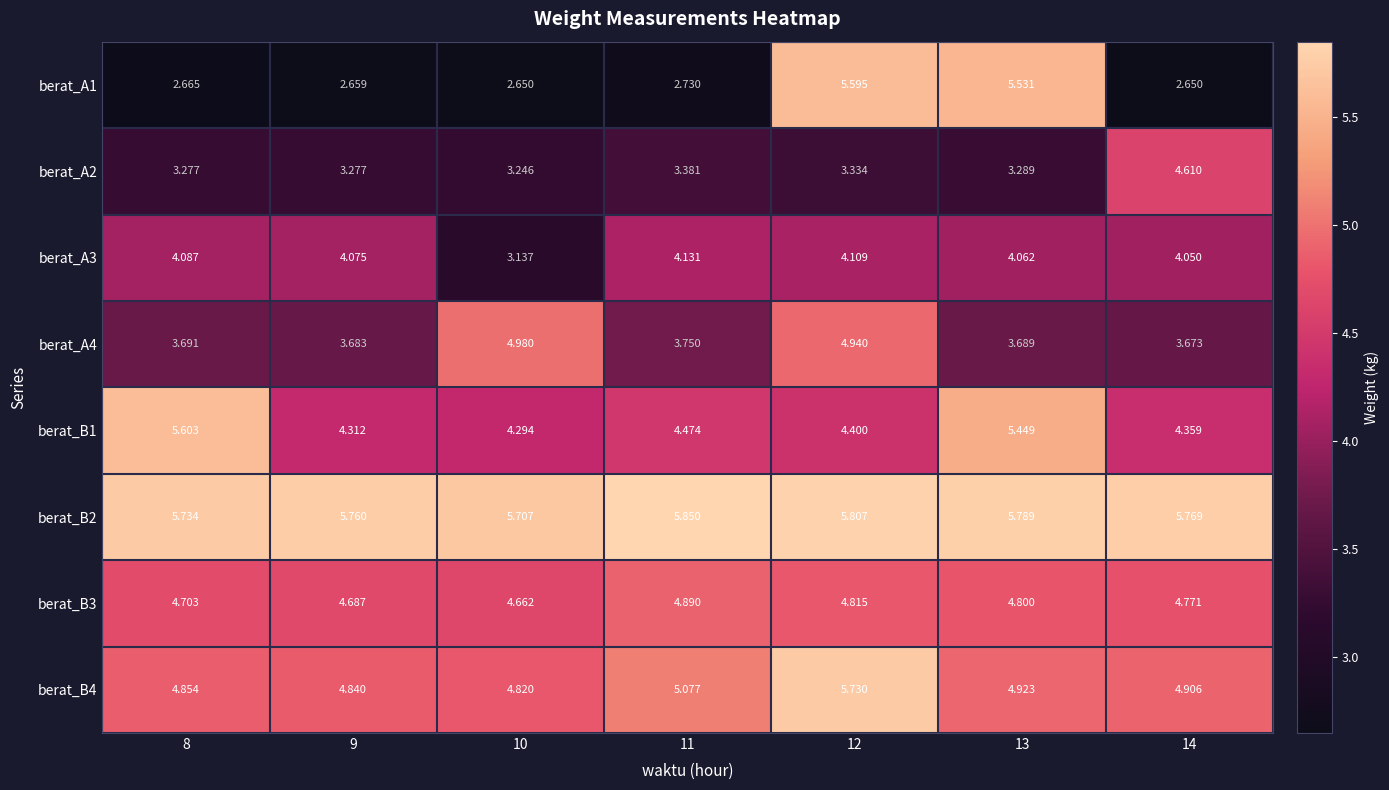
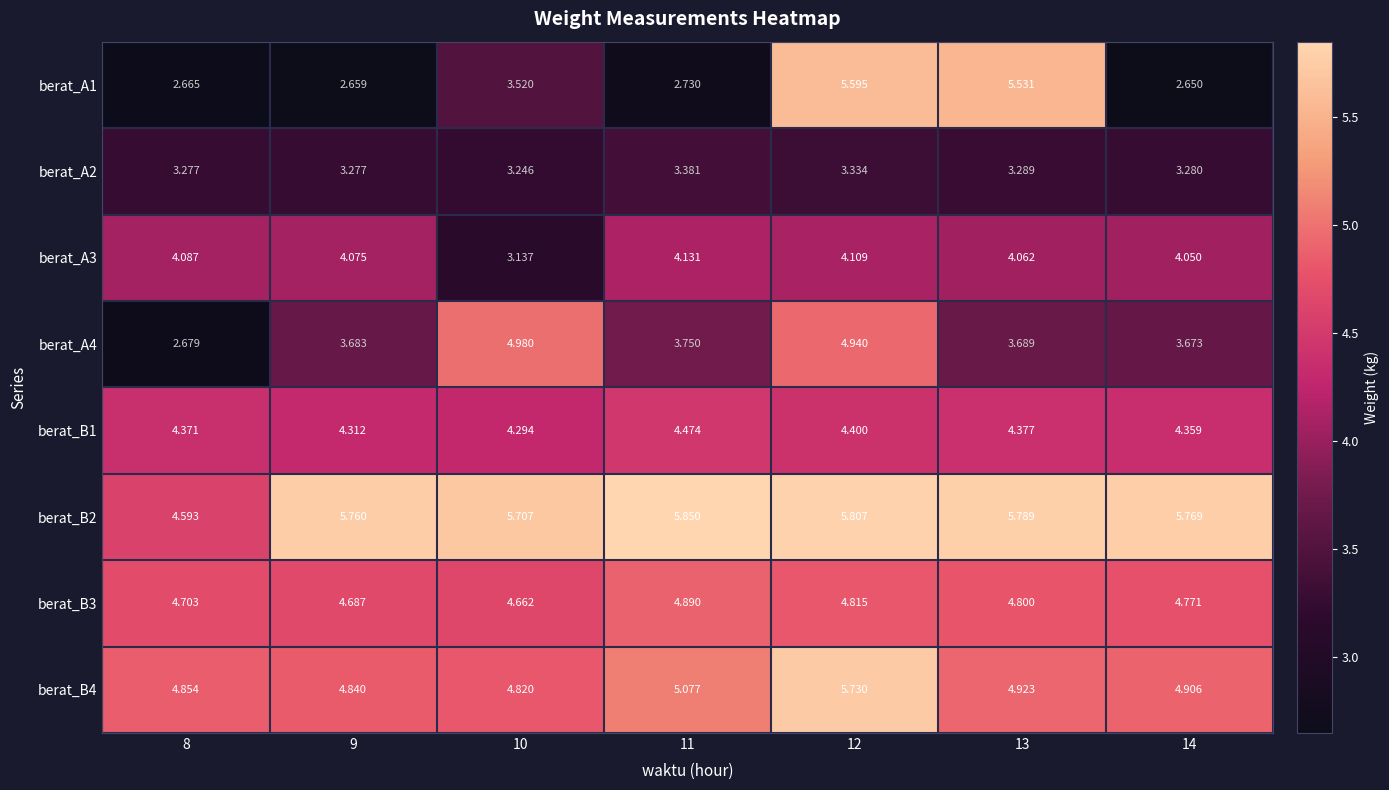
  {
    "berat_A1": {
      "8": 2.665,
      "9": 2.659,
-     "10": 2.650,
+     "10": 3.520,
      "11": 2.730,
      "12": 5.595,
      "13": 5.531,
      "14": 2.650
    },
    "berat_A2": {
      "8": 3.277,
      "9": 3.277,
      "10": 3.246,
      "11": 3.381,
      "12": 3.334,
      "13": 3.289,
-     "14": 4.610
+     "14": 3.280
    },
    "berat_A3": {
      "8": 4.087,
      "9": 4.075,
      "10": 3.137,
      "11": 4.131,
      "12": 4.109,
      "13": 4.062,
      "14": 4.050
    },
    "berat_A4": {
-     "8": 3.691,
+     "8": 2.679,
      "9": 3.683,
      "10": 4.980,
      "11": 3.750,
      "12": 4.940,
      "13": 3.689,
      "14": 3.673
    },
    "berat_B1": {
-     "8": 5.603,
+     "8": 4.371,
      "9": 4.312,
      "10": 4.294,
      "11": 4.474,
      "12": 4.400,
-     "13": 5.449,
+     "13": 4.377,
      "14": 4.359
    },
    "berat_B2": {
-     "8": 5.734,
+     "8": 4.593,
      "9": 5.760,
      "10": 5.707,
      "11": 5.850,
      "12": 5.807,
      "13": 5.789,
      "14": 5.769
    },
    "berat_B3": {
      "8": 4.703,
      "9": 4.687,
      "10": 4.662,
      "11": 4.890,
      "12": 4.815,
      "13": 4.800,
      "14": 4.771
    },
    "berat_B4": {
      "8": 4.854,
      "9": 4.840,
      "10": 4.820,
      "11": 5.077,
      "12": 5.730,
      "13": 4.923,
      "14": 4.906
    }
  }
